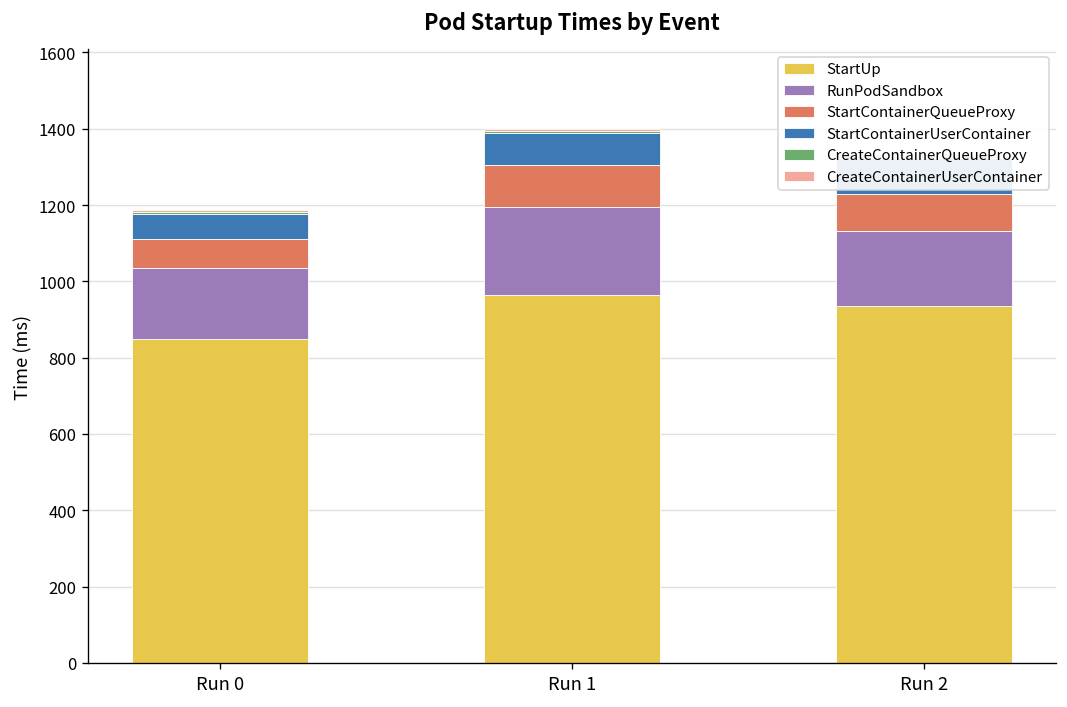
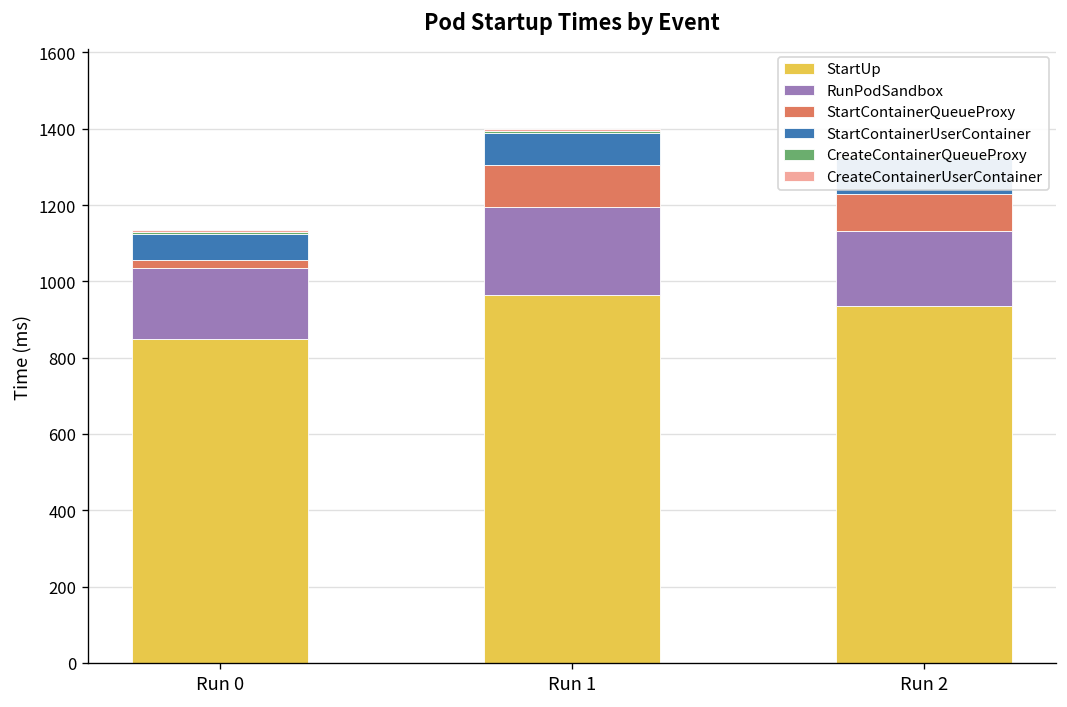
  {
    "StartUp": {
      "Run 0": 850,
      "Run 1": 960,
      "Run 2": 940
    },
    "RunPodSandbox": {
      "Run 0": 190,
      "Run 1": 230,
      "Run 2": 200
    },
    "StartContainerQueueProxy": {
-     "Run 0": 70,
+     "Run 0": 20,
      "Run 1": 110
    },
    "StartContainerUserContainer": {
      "Run 0": 70,
      "Run 1": 80
    }
  }
